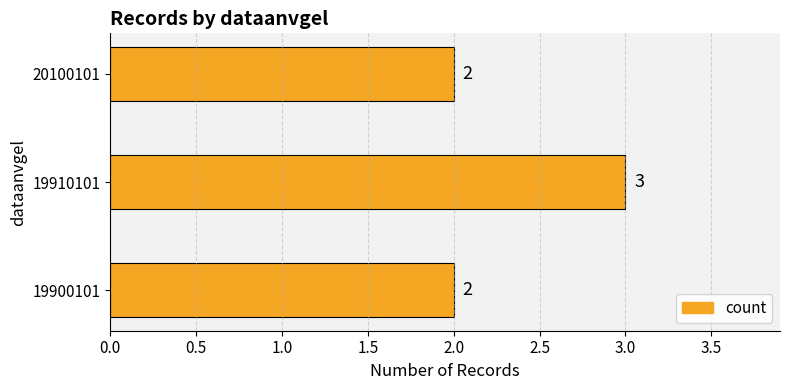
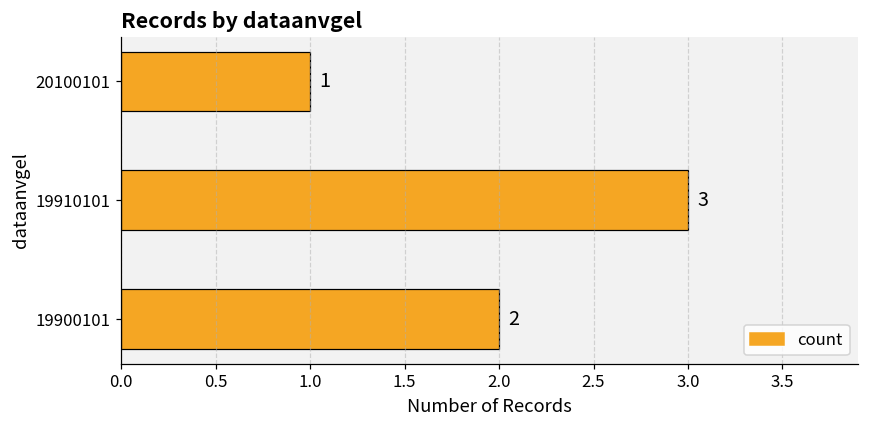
  {
-   "20100101": 2,
+   "20100101": 1,
    "19910101": 3,
    "19900101": 2
  }
